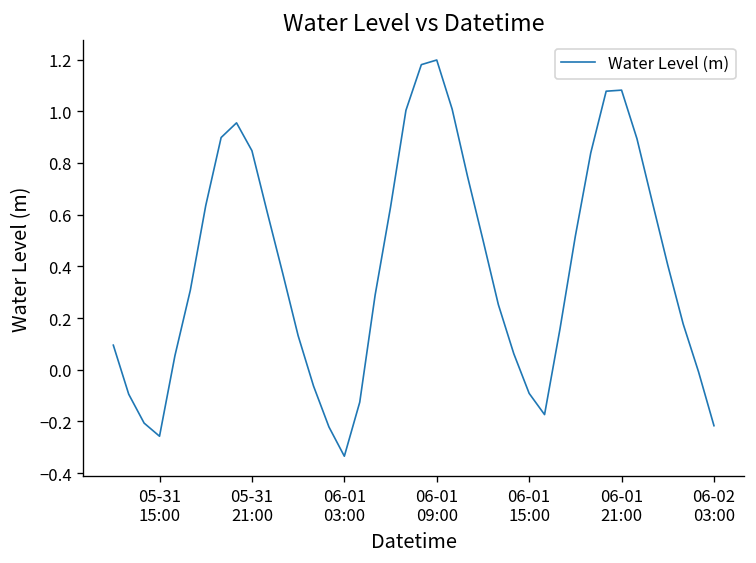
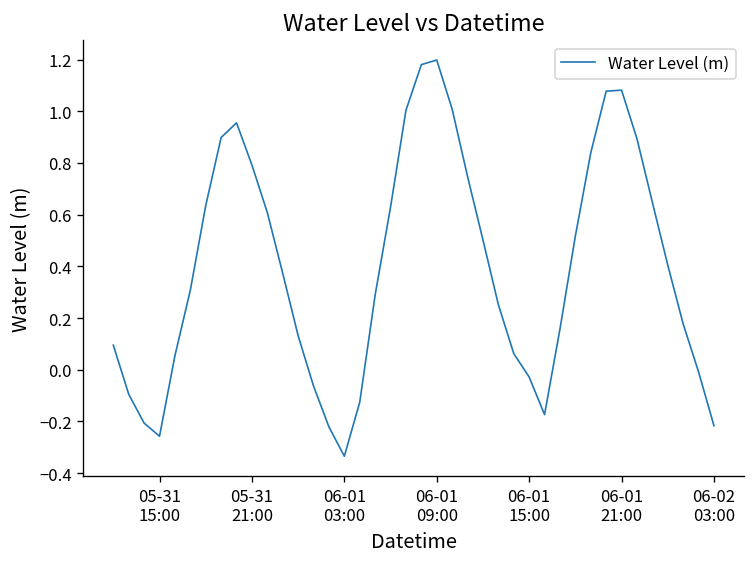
  {
    "05-31 15:00": -0.26,
-   "05-31 21:00": 0.85,
+   "05-31 21:00": 0.79,
    "06-01 03:00": -0.33,
    "06-01 09:00": 1.20,
-   "06-01 15:00": -0.09,
+   "06-01 15:00": -0.03,
    "06-01 21:00": 1.08,
    "06-02 03:00": -0.22
  }
